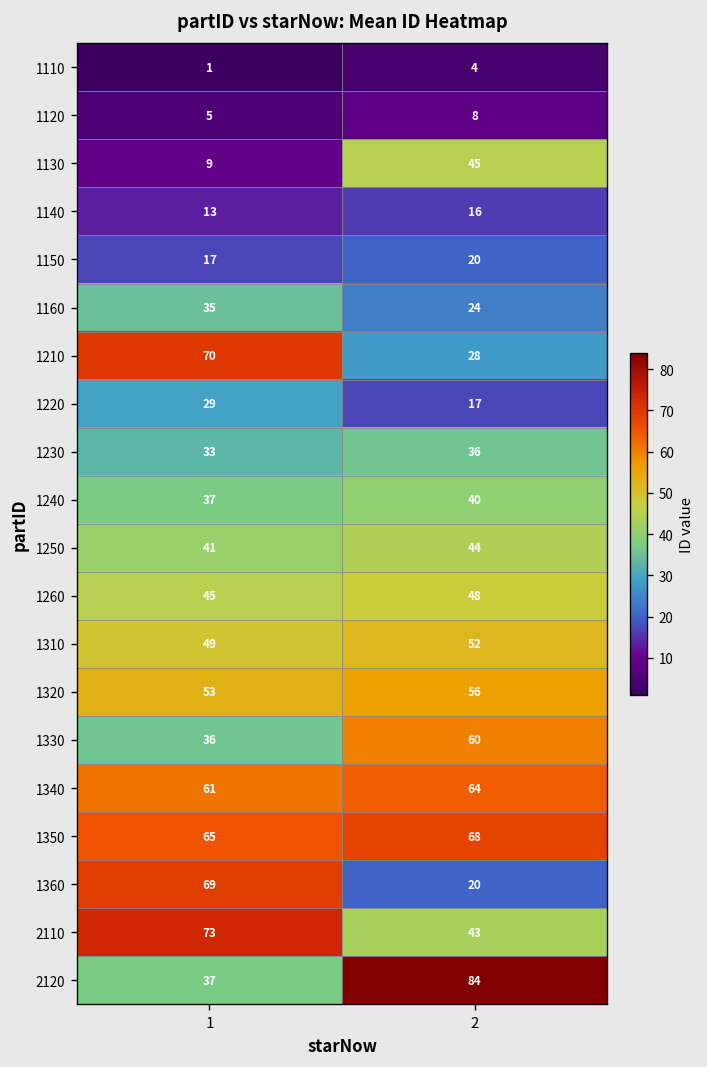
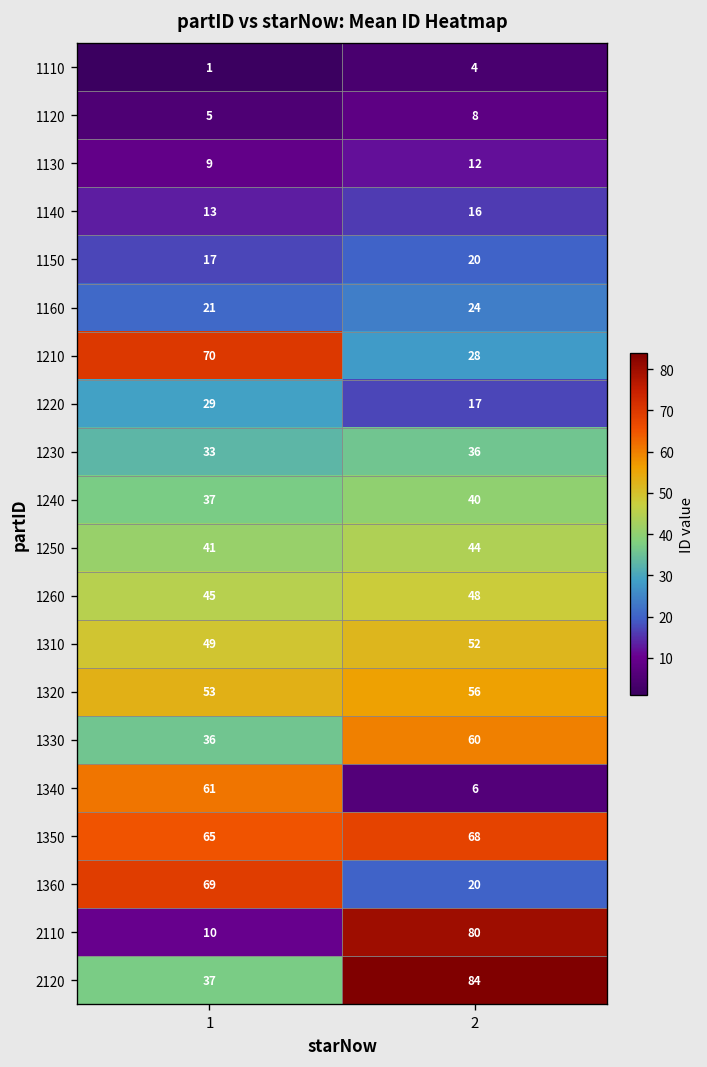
  {
    "1110": {
      "1": 1,
      "2": 4
    },
    "1120": {
      "1": 5,
      "2": 8
    },
    "1130": {
      "1": 9,
-     "2": 45
+     "2": 12
    },
    "1140": {
      "1": 13,
      "2": 16
    },
    "1150": {
      "1": 17,
      "2": 20
    },
    "1160": {
-     "1": 35,
+     "1": 21,
      "2": 24
    },
    "1210": {
      "1": 70,
      "2": 28
    },
    "1220": {
      "1": 29,
      "2": 17
    },
    "1230": {
      "1": 33,
      "2": 36
    },
    "1240": {
      "1": 37,
      "2": 40
    },
    "1250": {
      "1": 41,
      "2": 44
    },
    "1260": {
      "1": 45,
      "2": 48
    },
    "1310": {
      "1": 49,
      "2": 52
    },
    "1320": {
      "1": 53,
      "2": 56
    },
    "1330": {
      "1": 36,
      "2": 60
    },
    "1340": {
      "1": 61,
-     "2": 64
+     "2": 6
    },
    "1350": {
      "1": 65,
      "2": 68
    },
    "1360": {
      "1": 69,
      "2": 20
    },
    "2110": {
-     "1": 73,
-     "2": 43
+     "1": 10,
+     "2": 80
    },
    "2120": {
      "1": 37,
      "2": 84
    }
  }
